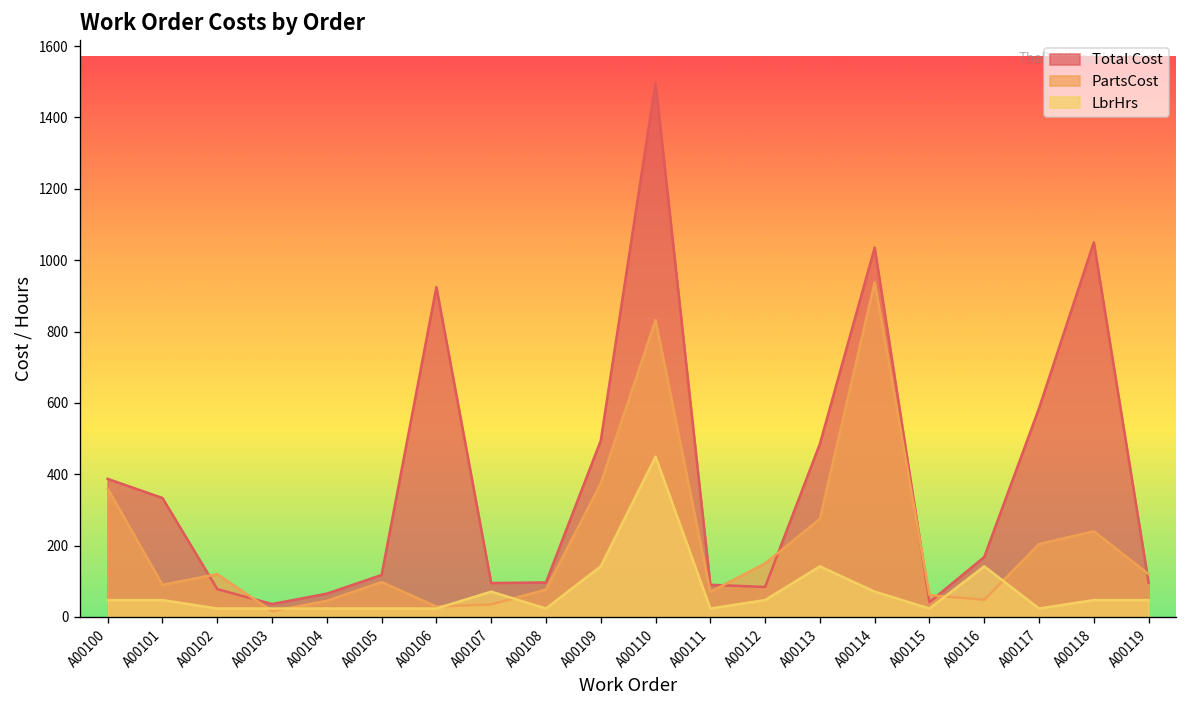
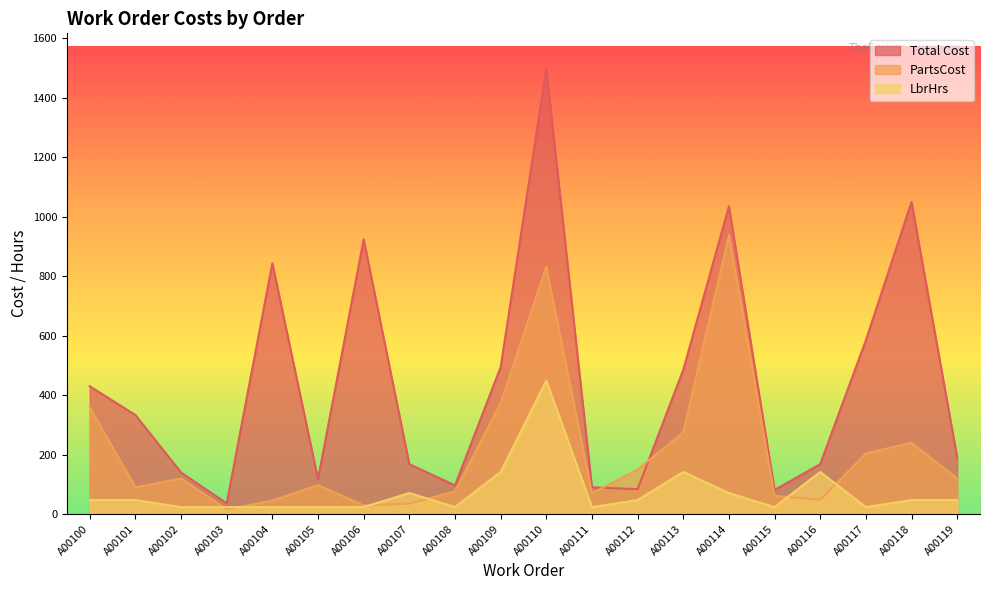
  {
    "Total Cost": {
-     "A00100": 390,
+     "A00100": 430,
      "A00101": 330,
-     "A00102": 80,
+     "A00102": 140,
      "A00103": 40,
-     "A00104": 70,
+     "A00104": 840,
      "A00105": 120,
      "A00106": 920,
-     "A00107": 100,
+     "A00107": 170,
      "A00108": 100,
      "A00109": 490,
      "A00110": 1500,
      "A00111": 90,
      "A00112": 80,
      "A00113": 490,
      "A00114": 1040,
-     "A00115": 40,
+     "A00115": 80,
      "A00116": 170,
      "A00117": 580,
      "A00118": 1050,
-     "A00119": 100
+     "A00119": 190
    }
  }
